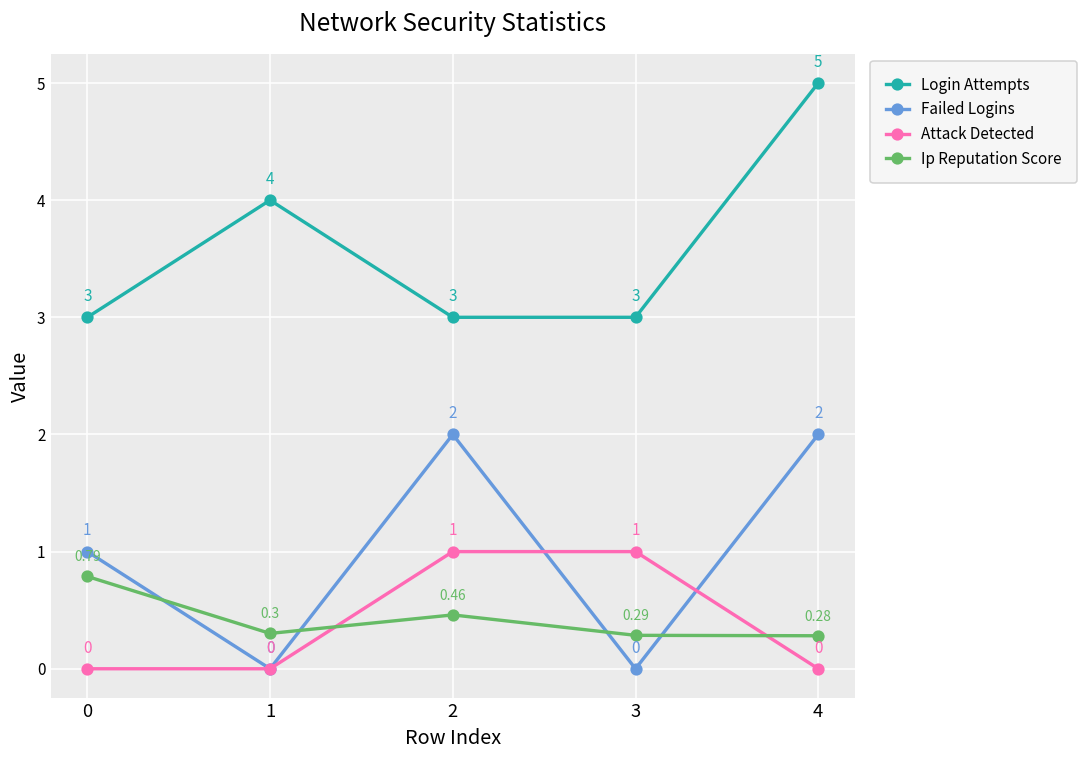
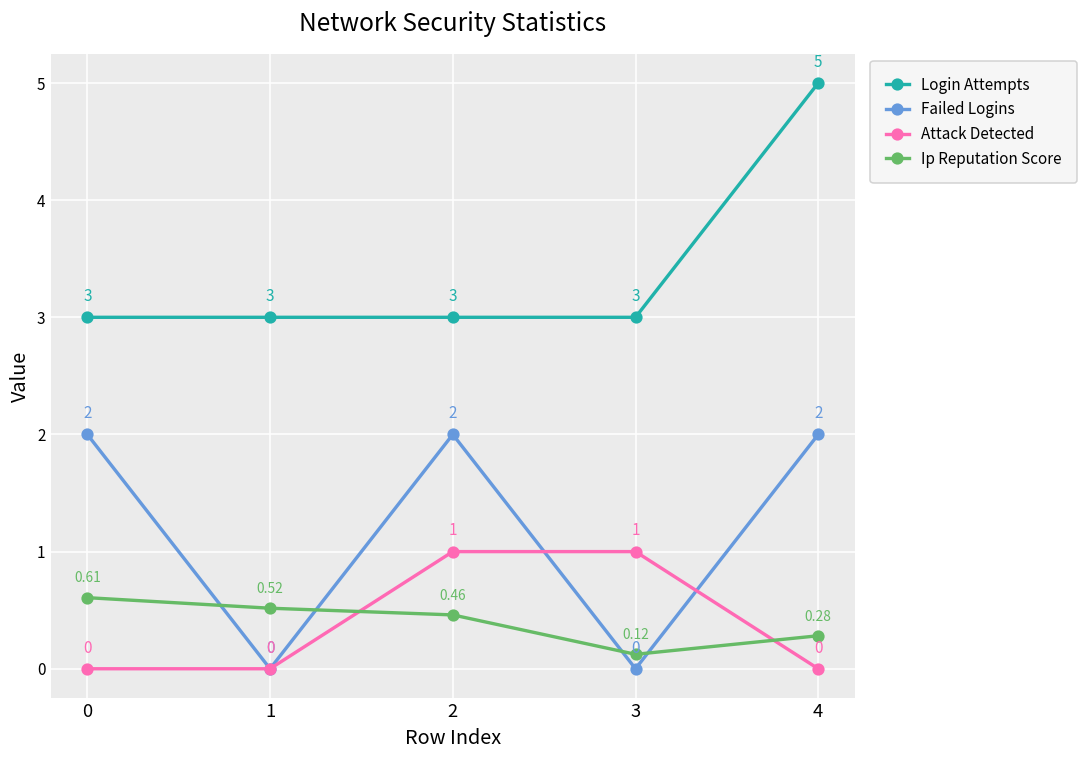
  {
    "Login Attempts": {
      "0": 3,
-     "1": 4,
+     "1": 3,
      "2": 3,
      "3": 3,
      "4": 5
    },
    "Failed Logins": {
-     "0": 1,
+     "0": 2,
      "2": 2,
      "4": 2
    },
    "Attack Detected": {
      "0": 0,
      "2": 1,
      "3": 1
    },
    "Ip Reputation Score": {
-     "0": 0.79,
-     "1": 0.3,
+     "0": 0.61,
+     "1": 0.52,
      "2": 0.46,
-     "3": 0.29,
+     "3": 0.12,
      "4": 0
    }
  }
